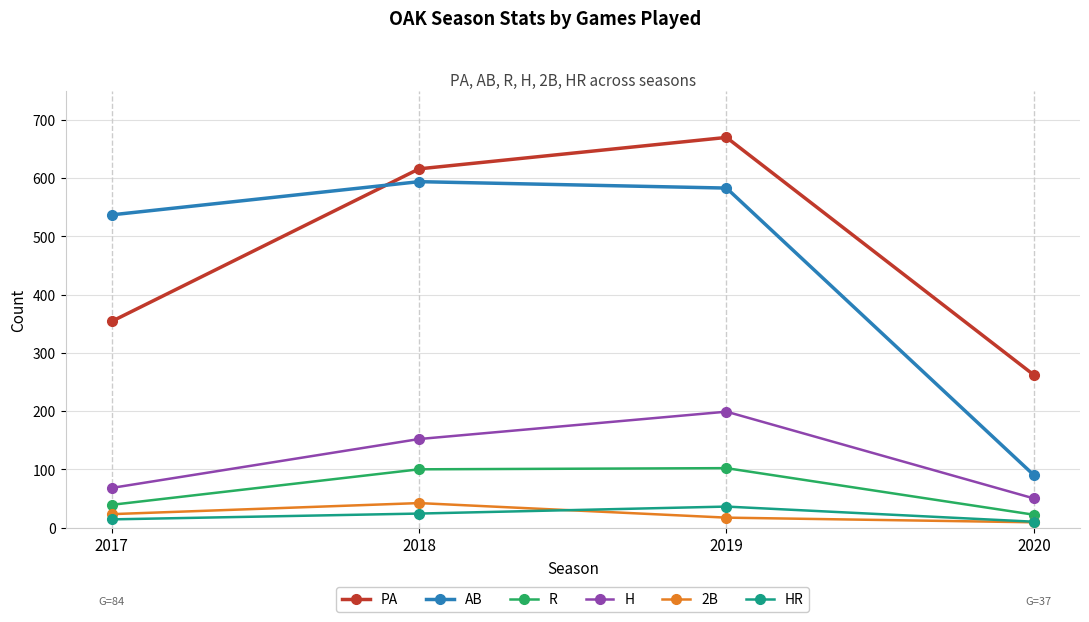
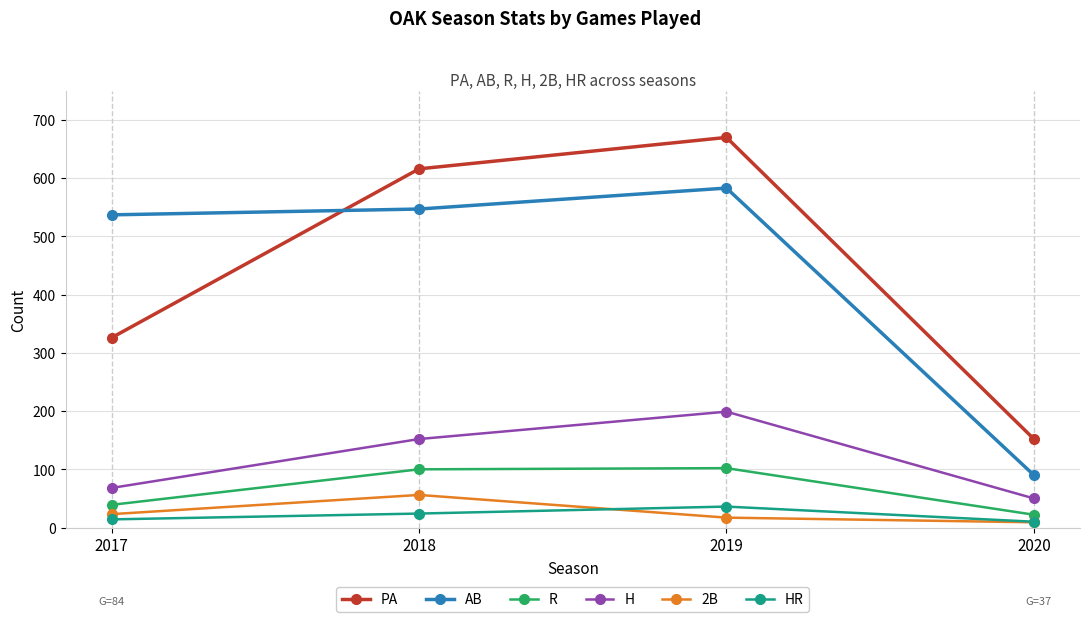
  {
    "PA": {
-     "2017": 350,
+     "2017": 330,
      "2018": 620,
      "2019": 670,
-     "2020": 260
+     "2020": 150
    },
    "AB": {
      "2017": 540,
-     "2018": 590,
+     "2018": 550,
      "2019": 580,
      "2020": 90
    },
    "H": {
      "2017": 70,
      "2018": 150,
      "2019": 200,
      "2020": 50
    },
    "2B": {
      "2017": 20,
-     "2018": 40,
+     "2018": 60,
      "2019": 20
    }
  }
